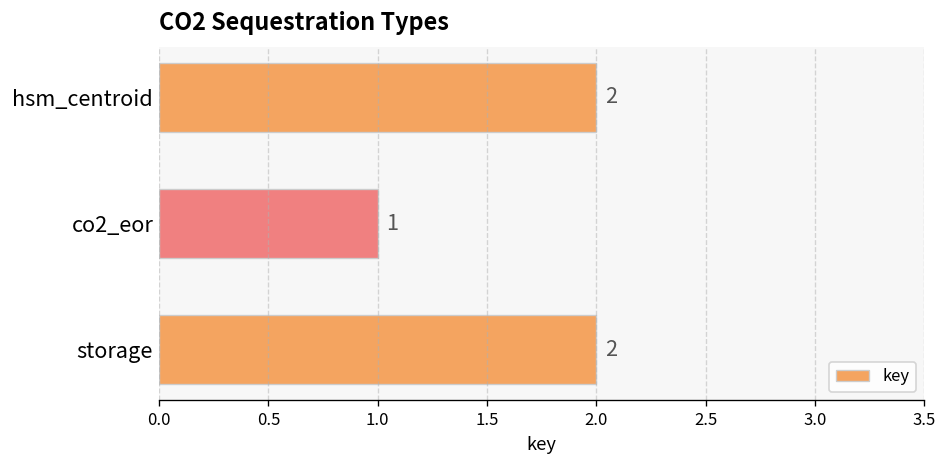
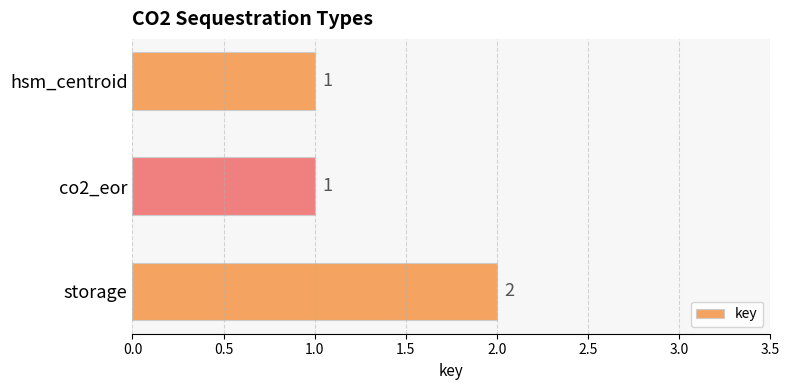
  {
-   "hsm_centroid": 2,
+   "hsm_centroid": 1,
    "co2_eor": 1,
    "storage": 2
  }
